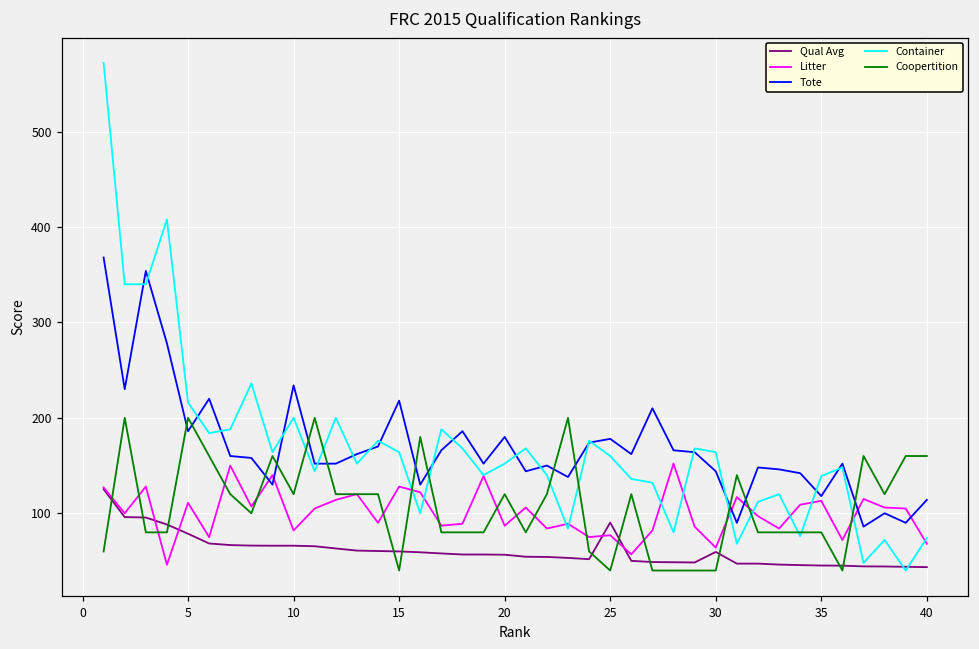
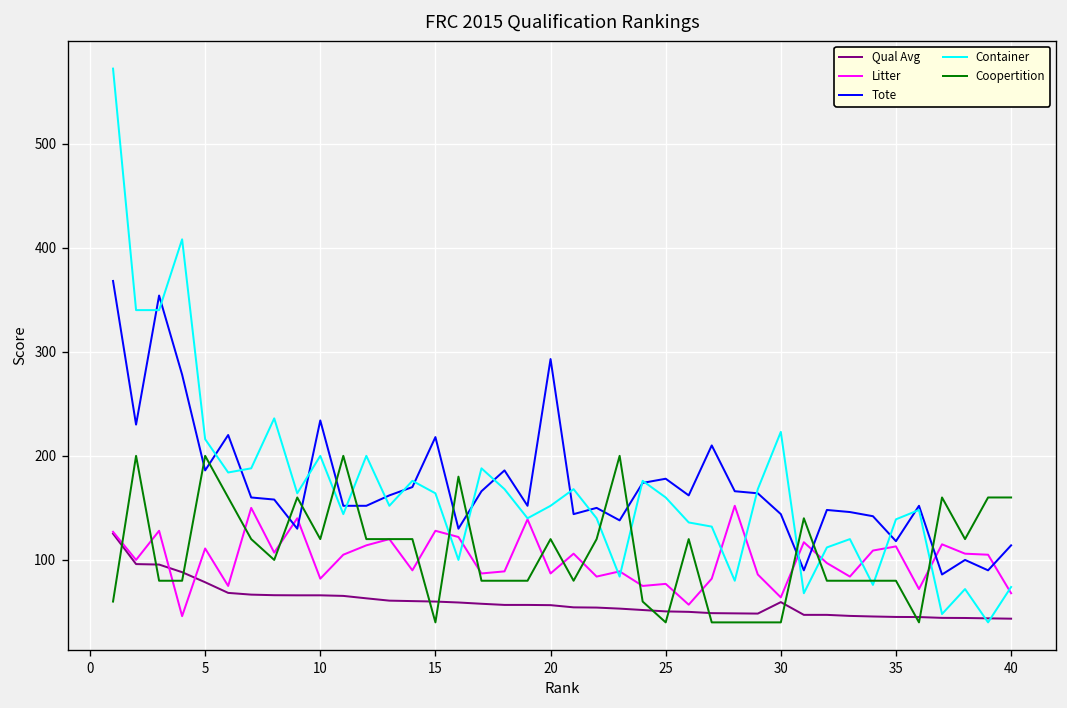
  {
    "Qual Avg": {
      "5": 80,
      "10": 70,
      "15": 60,
      "20": 60,
-     "25": 90,
+     "25": 50,
      "30": 60,
      "35": 50,
      "40": 40
    },
    "Litter": {
      "5": 110,
      "10": 80,
      "15": 130,
      "20": 90,
      "25": 80,
      "30": 60,
      "35": 110,
      "40": 70
    },
    "Tote": {
      "5": 190,
      "10": 230,
      "15": 220,
-     "20": 180,
+     "20": 290,
      "25": 180,
      "30": 140,
      "35": 120,
      "40": 110
    },
    "Container": {
      "5": 220,
      "10": 200,
      "15": 160,
      "20": 150,
      "25": 160,
-     "30": 160,
+     "30": 220,
      "35": 140,
      "40": 70
    },
    "Coopertition": {
      "5": 200,
      "10": 120,
      "15": 40,
      "20": 120,
      "25": 40,
      "30": 40,
      "35": 80,
      "40": 160
    }
  }
